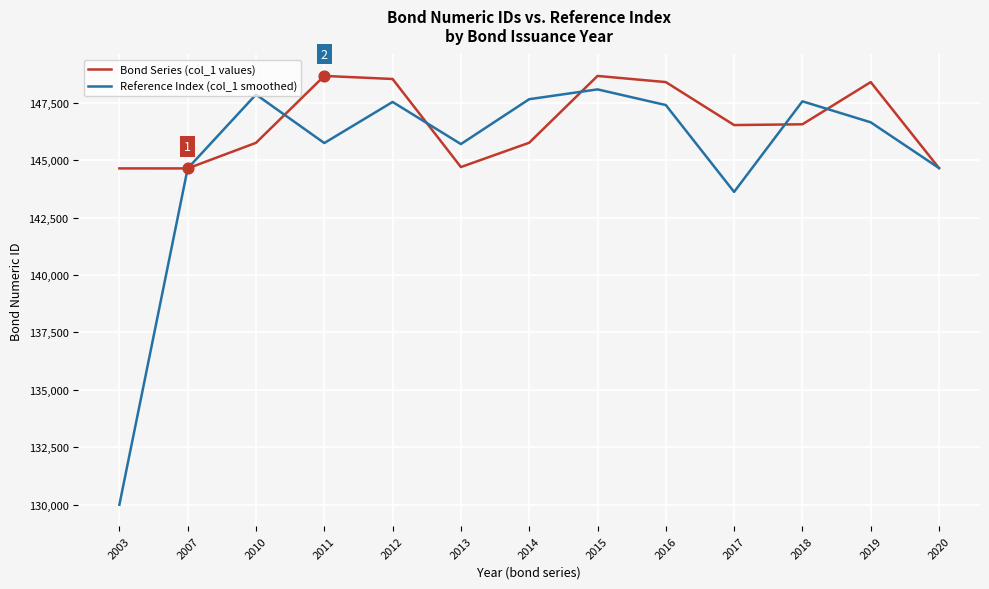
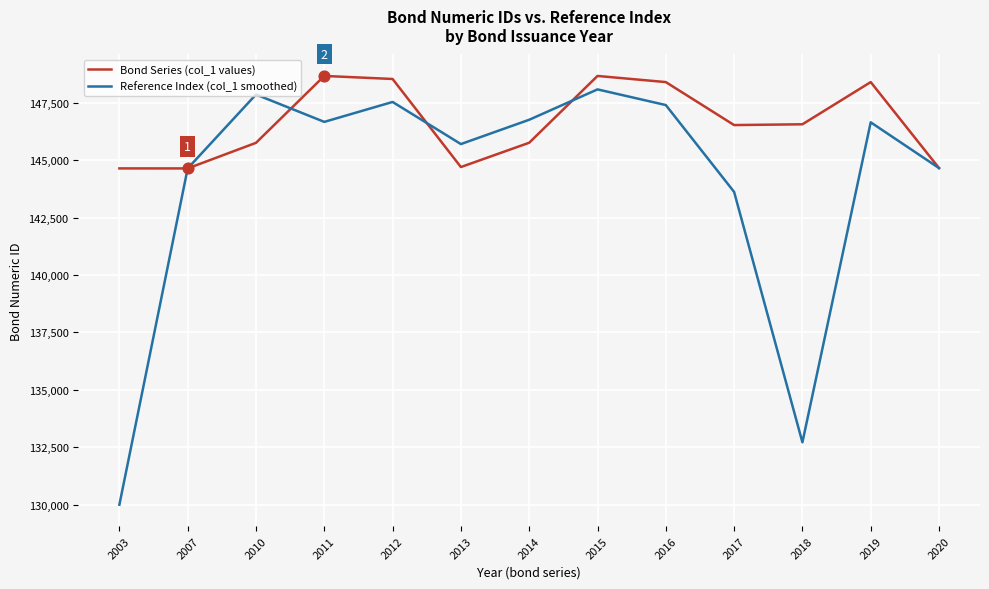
  {
    "Reference Index (col_1 smoothed)": {
      "2003": "130,000",
-     "2011": "145,700",
+     "2011": "146,700",
      "2012": "147,500",
      "2013": "145,700",
-     "2014": "147,700",
+     "2014": "146,800",
      "2015": "148,100",
      "2016": "147,400",
      "2017": "143,600",
-     "2018": "147,600",
+     "2018": "132,700",
      "2019": "146,600"
    }
  }
